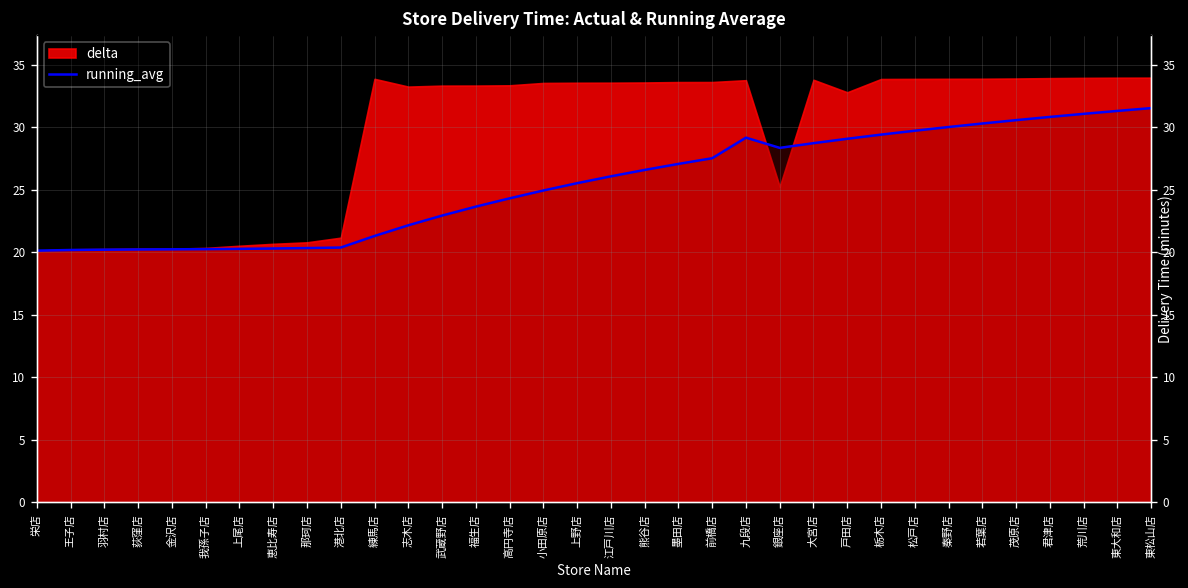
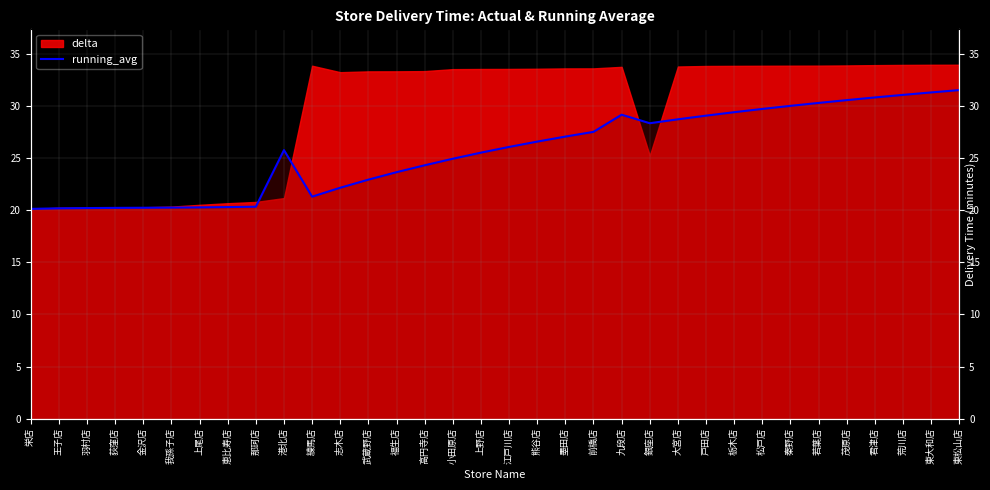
  {
    "running_avg": {
      "上尾店": 20.3,
      "恵比寿店": 20.3,
      "那珂店": 20.3,
-     "港北店": 20.4,
+     "港北店": 25.8,
      "練馬店": 21.3,
      "志木店": 22.2,
      "武蔵野店": 22.9,
      "福生店": 23.6,
      "高円寺店": 24.3,
      "小田原店": 24.9,
      "上野店": 25.5,
      "江戸川店": 26.1,
      "熊谷店": 26.6,
      "墨田店": 27.1,
      "前橋店": 27.5,
      "九段店": 29.2,
      "銀座店": 28.3,
      "大宮店": 28.7,
      "戸田店": 29.1,
      "栃木店": 29.4,
      "松戸店": 29.7,
      "秦野店": 30.0,
      "若葉店": 30.3,
      "茂原店": 30.6,
      "君津店": 30.8,
      "荒川店": 31.1,
      "東大和店": 31.3,
      "東松山店": 31.5
    },
    "delta": {
      "上尾店": 20.5,
      "恵比寿店": 20.7,
      "那珂店": 20.8,
      "港北店": 21.2,
      "練馬店": 33.9,
      "志木店": 33.2,
      "武蔵野店": 33.3,
      "福生店": 33.3,
      "高円寺店": 33.3,
      "小田原店": 33.5,
      "上野店": 33.5,
      "江戸川店": 33.6,
      "熊谷店": 33.6,
      "墨田店": 33.6,
      "前橋店": 33.6,
      "九段店": 33.8,
      "銀座店": 25.2,
      "大宮店": 33.8,
-     "戸田店": 32.8,
+     "戸田店": 33.8,
      "栃木店": 33.8,
      "松戸店": 33.9,
      "秦野店": 33.9,
      "若葉店": 33.9,
      "茂原店": 33.9,
      "君津店": 33.9,
      "荒川店": 33.9,
      "東大和店": 34.0,
      "東松山店": 34.0
    }
  }
